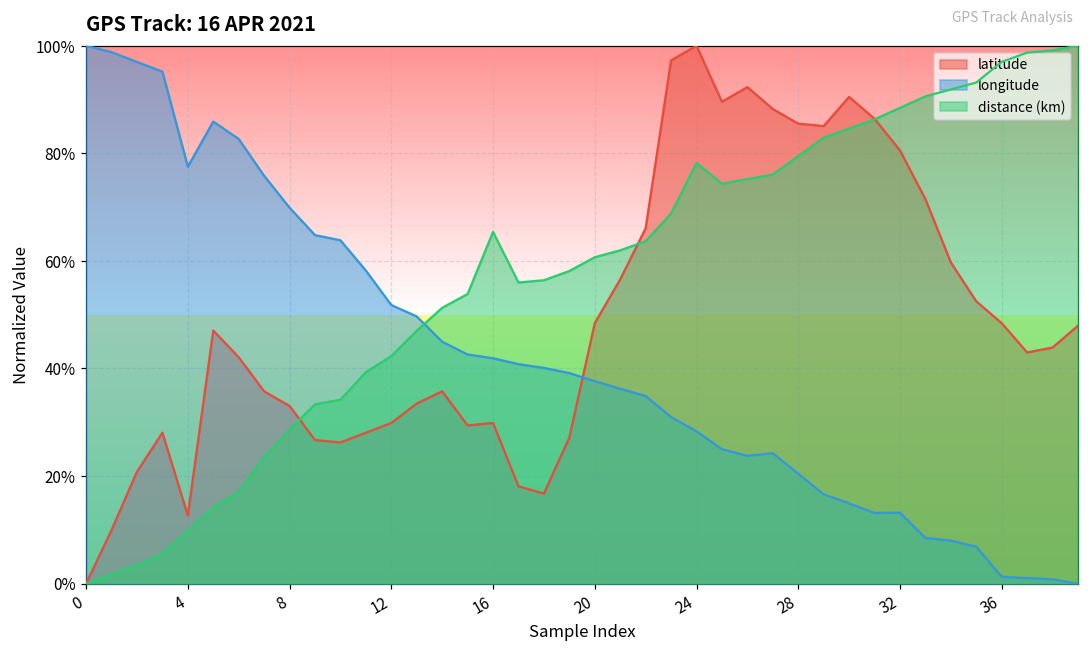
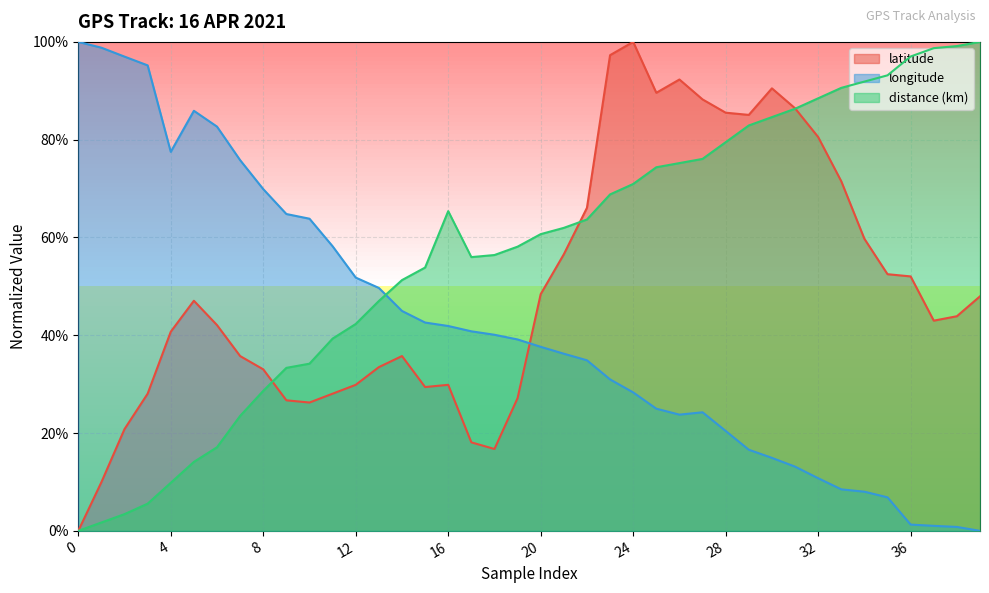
  {
    "latitude": {
-     "4": "13%",
+     "4": "41%",
      "8": "33%",
      "12": "30%",
      "16": "30%",
      "20": "48%",
      "24": "100%",
      "28": "86%",
      "32": "81%",
-     "36": "48%"
+     "36": "52%"
    },
    "longitude": {
      "0": "100%",
      "4": "78%",
      "8": "70%",
      "12": "52%",
      "16": "42%",
      "20": "38%",
      "24": "28%",
      "28": "20%",
-     "32": "13%",
+     "32": "11%",
      "36": "1%"
    },
    "distance (km)": {
      "4": "10%",
      "8": "29%",
      "12": "42%",
      "16": "65%",
      "20": "61%",
-     "24": "78%",
+     "24": "71%",
      "28": "79%",
      "32": "88%"
    }
  }
